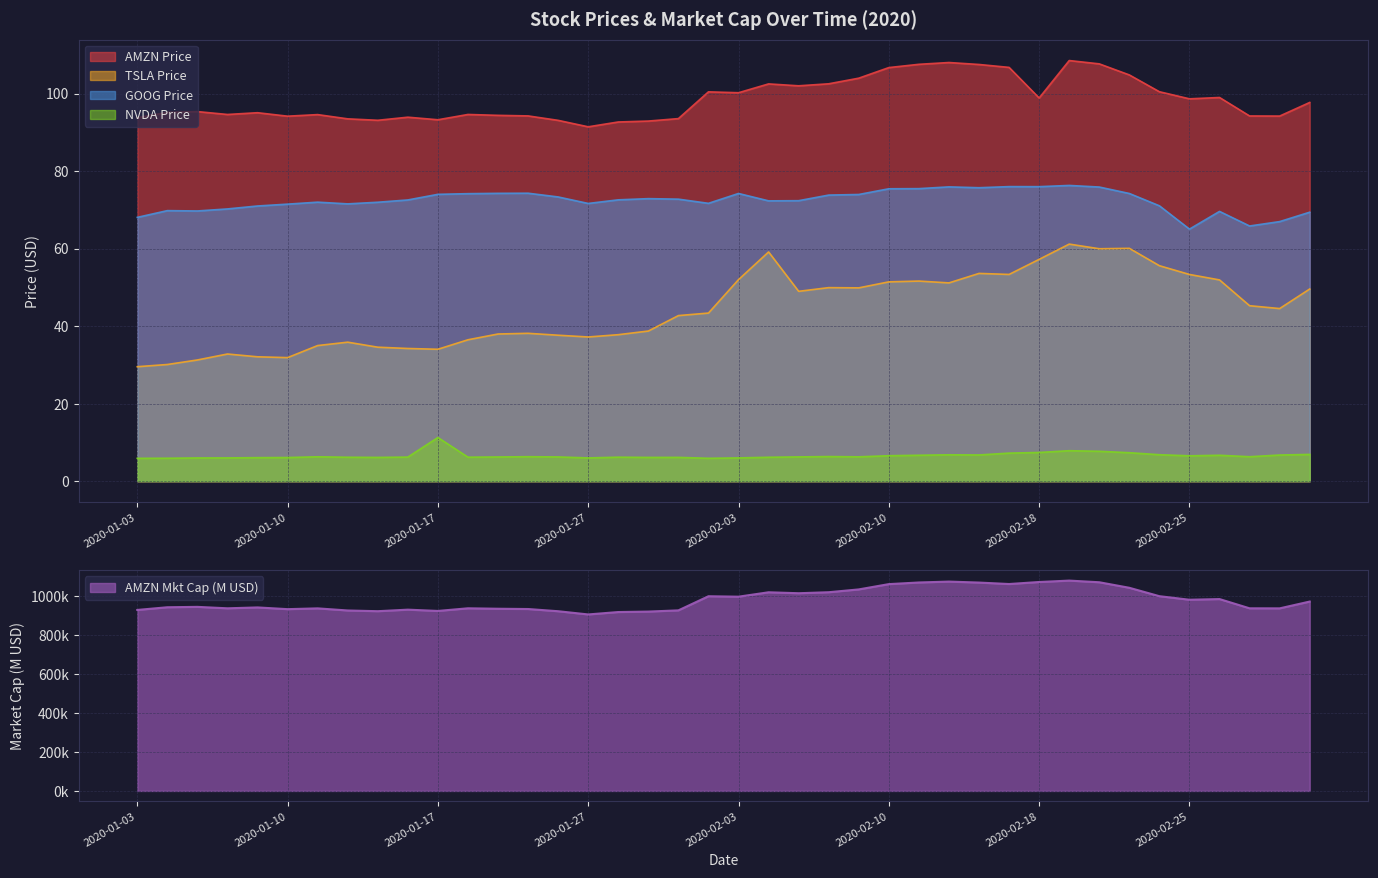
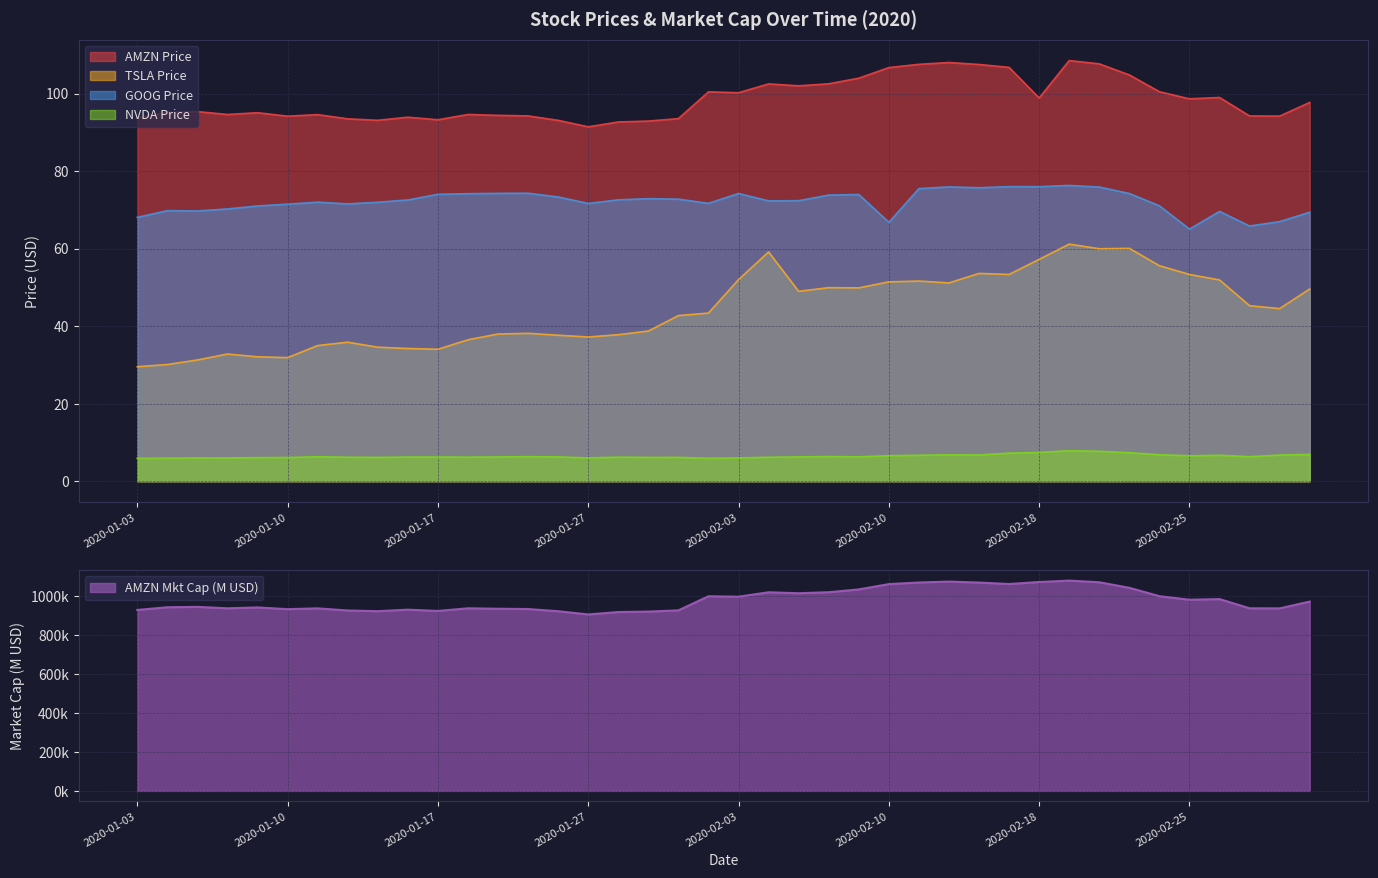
  {
    "Stock Prices & Market Cap Over Time (2020)": {
      "AMZN Price": {
        "2020-01-10": 94,
        "2020-01-17": 93,
        "2020-01-27": 91,
        "2020-02-03": 100,
        "2020-02-10": 107,
        "2020-02-18": 99,
        "2020-02-25": 99
      },
      "TSLA Price": {
        "2020-01-03": 30,
        "2020-01-10": 32,
        "2020-01-17": 34,
        "2020-01-27": 37,
        "2020-02-03": 52,
        "2020-02-10": 51,
        "2020-02-18": 57,
        "2020-02-25": 53
      },
      "GOOG Price": {
        "2020-01-03": 68,
        "2020-01-10": 71,
        "2020-01-17": 74,
        "2020-01-27": 72,
        "2020-02-03": 74,
-       "2020-02-10": 75,
+       "2020-02-10": 67,
        "2020-02-18": 76,
        "2020-02-25": 65
      },
      "NVDA Price": {
        "2020-01-03": 6,
        "2020-01-10": 6,
-       "2020-01-17": 11,
+       "2020-01-17": 6,
        "2020-01-27": 6,
        "2020-02-03": 6,
        "2020-02-10": 7,
        "2020-02-18": 7,
        "2020-02-25": 7
      }
    }
  }
